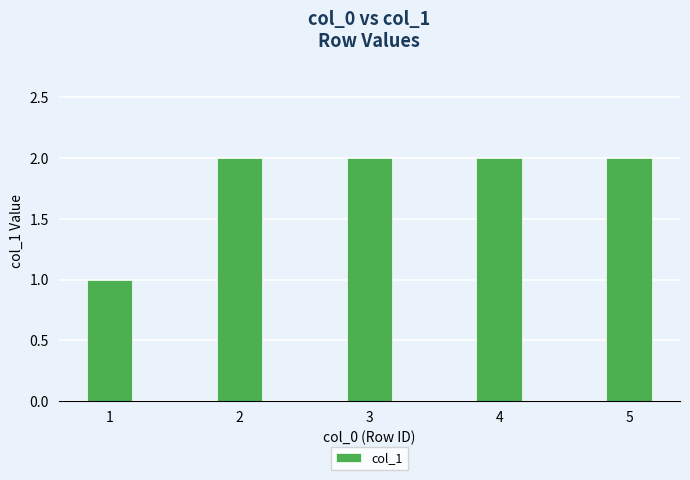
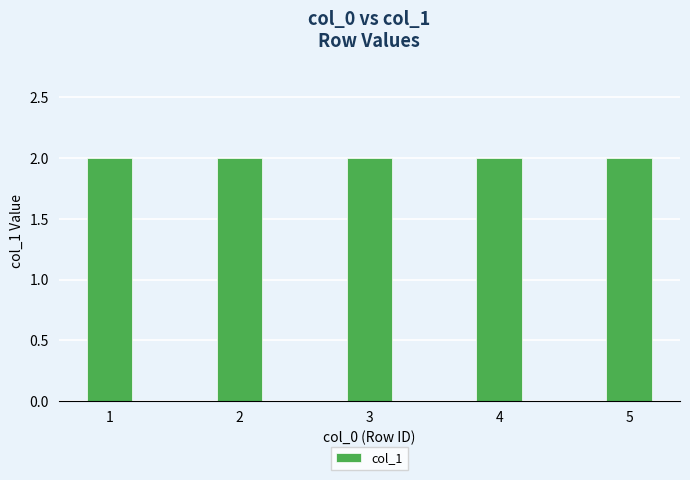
  {
-   "1": 1,
+   "1": 2,
    "2": 2,
    "3": 2,
    "4": 2,
    "5": 2
  }
